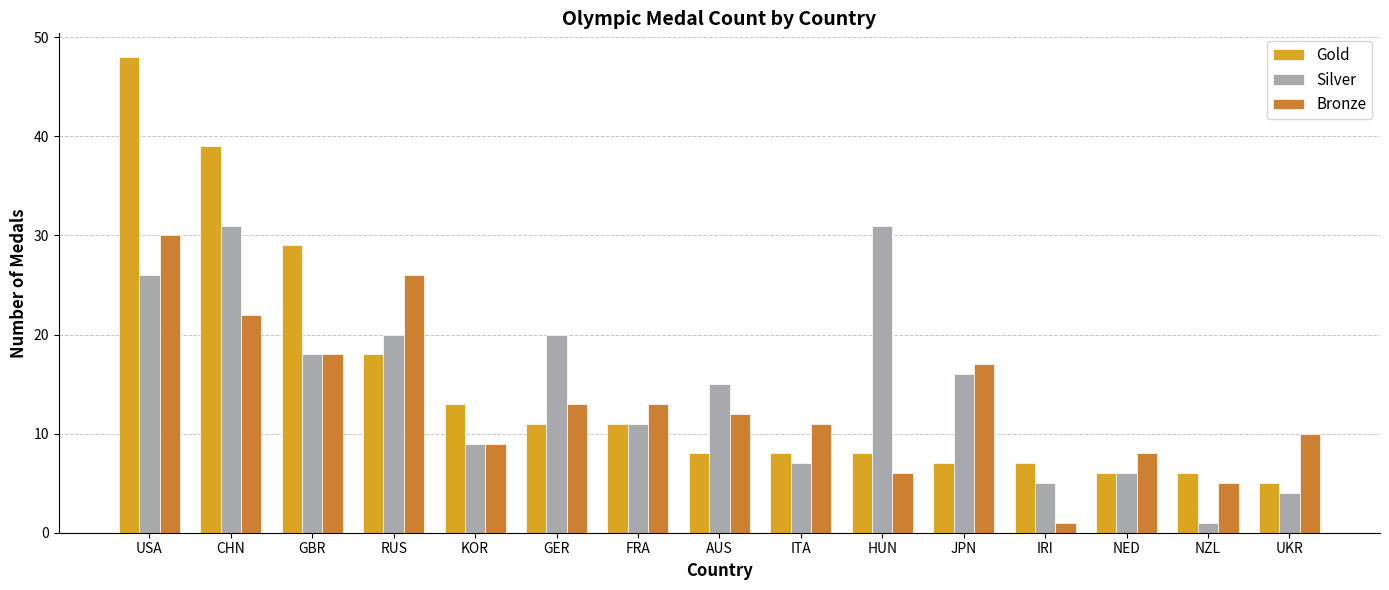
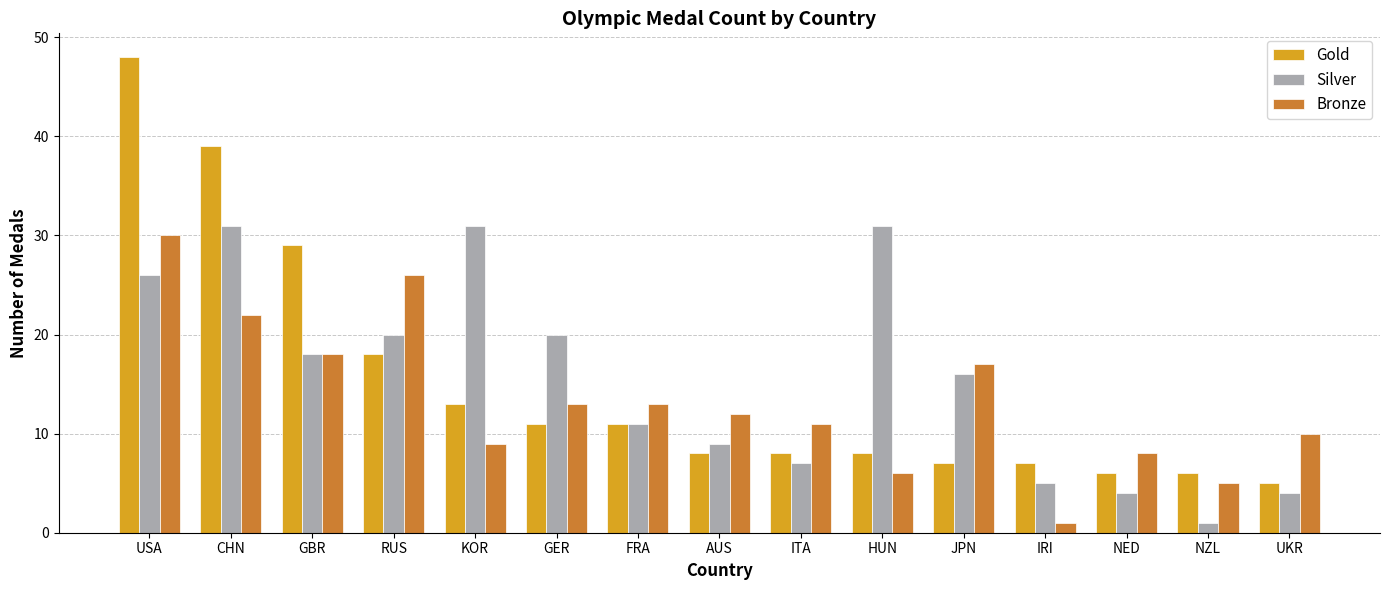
  {
    "Silver": {
      "USA": 26,
      "CHN": 31,
      "GBR": 18,
      "RUS": 20,
-     "KOR": 9,
+     "KOR": 31,
      "GER": 20,
      "FRA": 11,
-     "AUS": 15,
+     "AUS": 9,
      "ITA": 7,
      "HUN": 31,
      "JPN": 16,
      "IRI": 5,
-     "NED": 6,
+     "NED": 4,
      "NZL": 1,
      "UKR": 4
    }
  }
